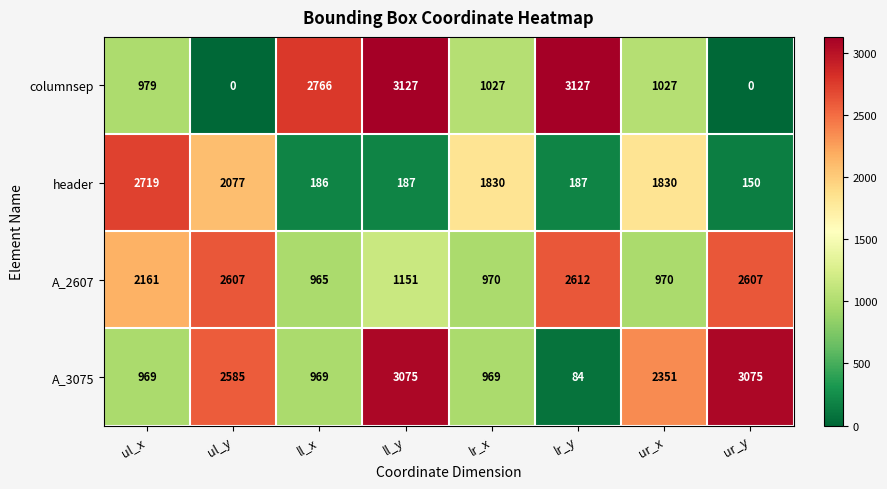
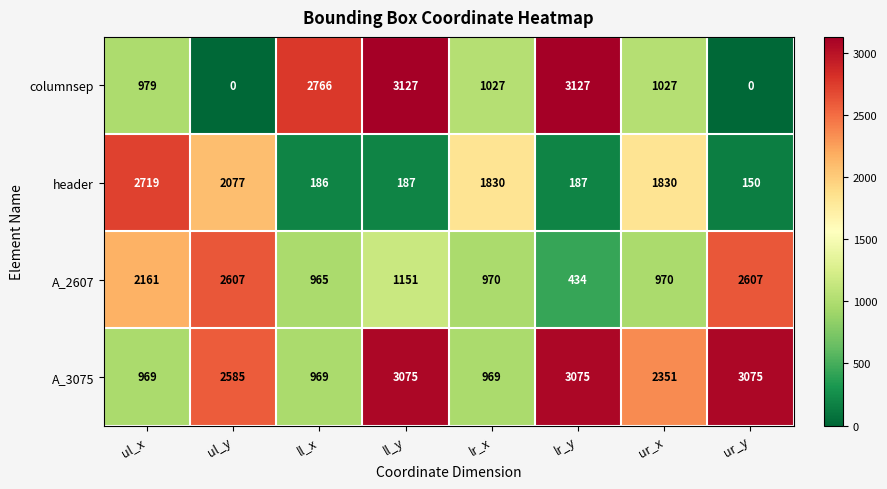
  {
    "columnsep": {
      "ul_x": 979,
      "ul_y": 0,
      "ll_x": 2766,
      "ll_y": 3127,
      "lr_x": 1027,
      "lr_y": 3127,
      "ur_x": 1027,
      "ur_y": 0
    },
    "header": {
      "ul_x": 2719,
      "ul_y": 2077,
      "ll_x": 186,
      "ll_y": 187,
      "lr_x": 1830,
      "lr_y": 187,
      "ur_x": 1830,
      "ur_y": 150
    },
    "A_2607": {
      "ul_x": 2161,
      "ul_y": 2607,
      "ll_x": 965,
      "ll_y": 1151,
      "lr_x": 970,
-     "lr_y": 2612,
+     "lr_y": 434,
      "ur_x": 970,
      "ur_y": 2607
    },
    "A_3075": {
      "ul_x": 969,
      "ul_y": 2585,
      "ll_x": 969,
      "ll_y": 3075,
      "lr_x": 969,
-     "lr_y": 84,
+     "lr_y": 3075,
      "ur_x": 2351,
      "ur_y": 3075
    }
  }
